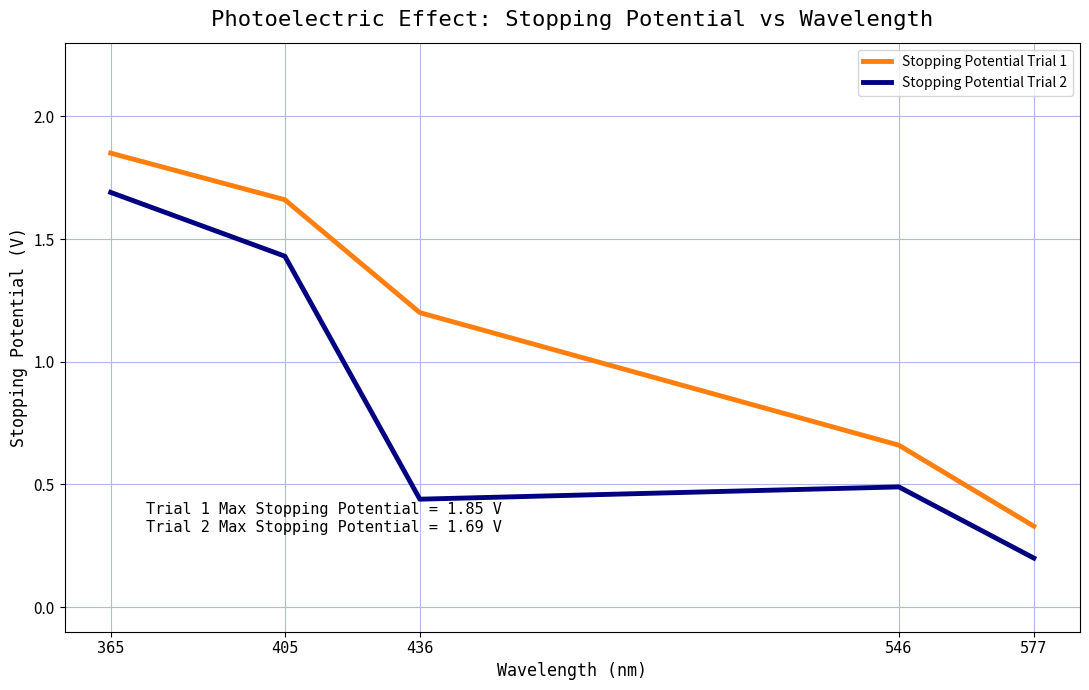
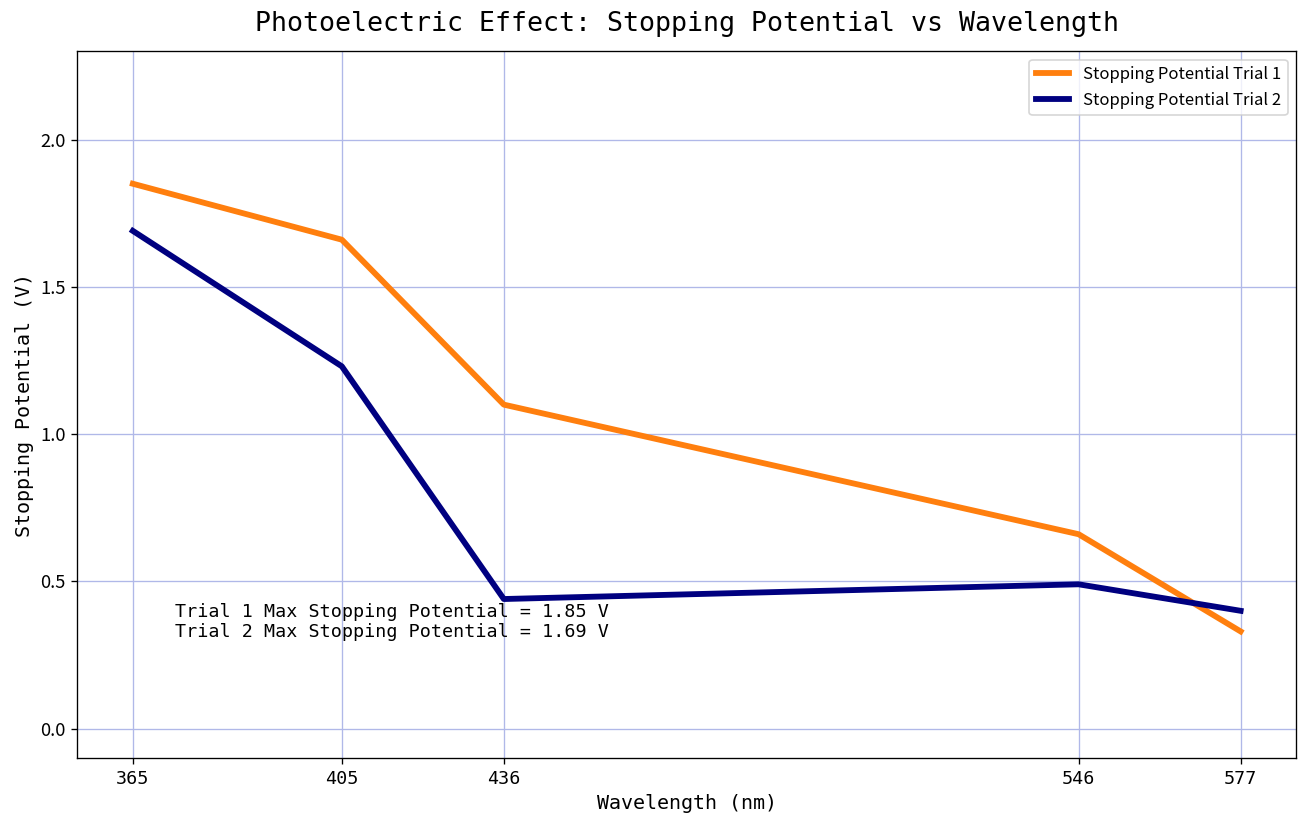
  {
    "Stopping Potential Trial 1": {
      "365": 1.85,
      "405": 1.66,
-     "436": 1.2,
+     "436": 1.1,
      "546": 0.66,
      "577": 0.33
    },
    "Stopping Potential Trial 2": {
      "365": 1.69,
-     "405": 1.43,
+     "405": 1.23,
      "546": 0.49,
-     "577": 0.2
+     "577": 0.4
    }
  }
